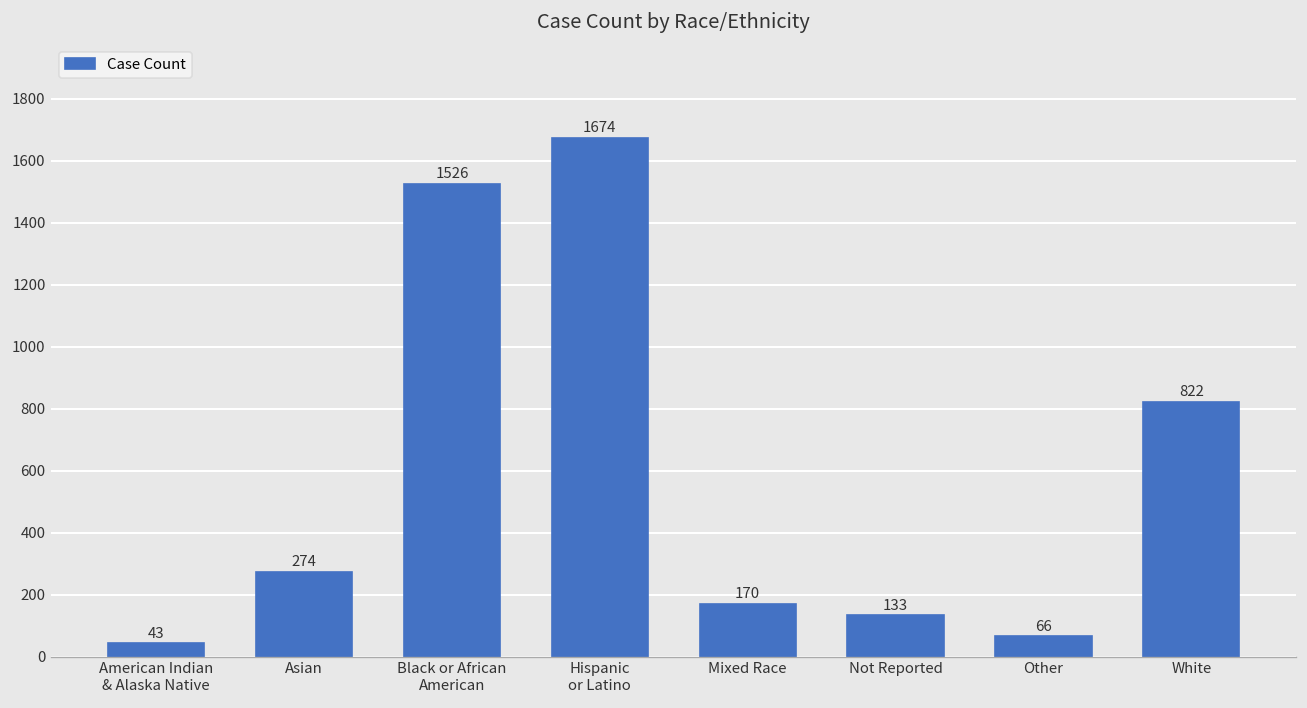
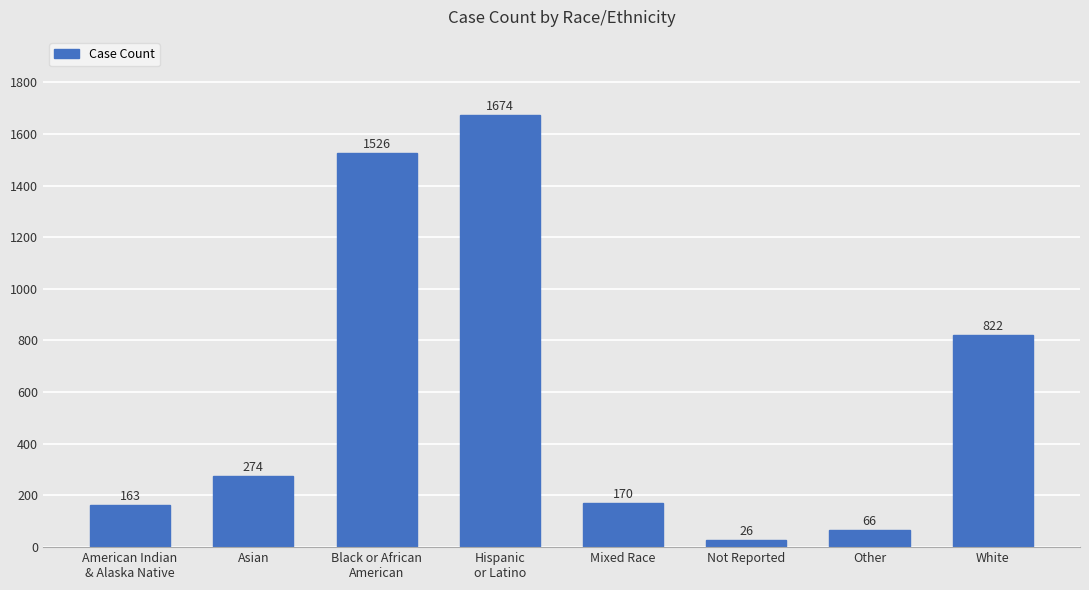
  {
-   "American Indian & Alaska Native": 43,
+   "American Indian & Alaska Native": 163,
    "Asian": 274,
    "Black or African American": 1526,
    "Hispanic or Latino": 1674,
    "Mixed Race": 170,
-   "Not Reported": 133,
+   "Not Reported": 26,
    "Other": 66,
    "White": 822
  }
